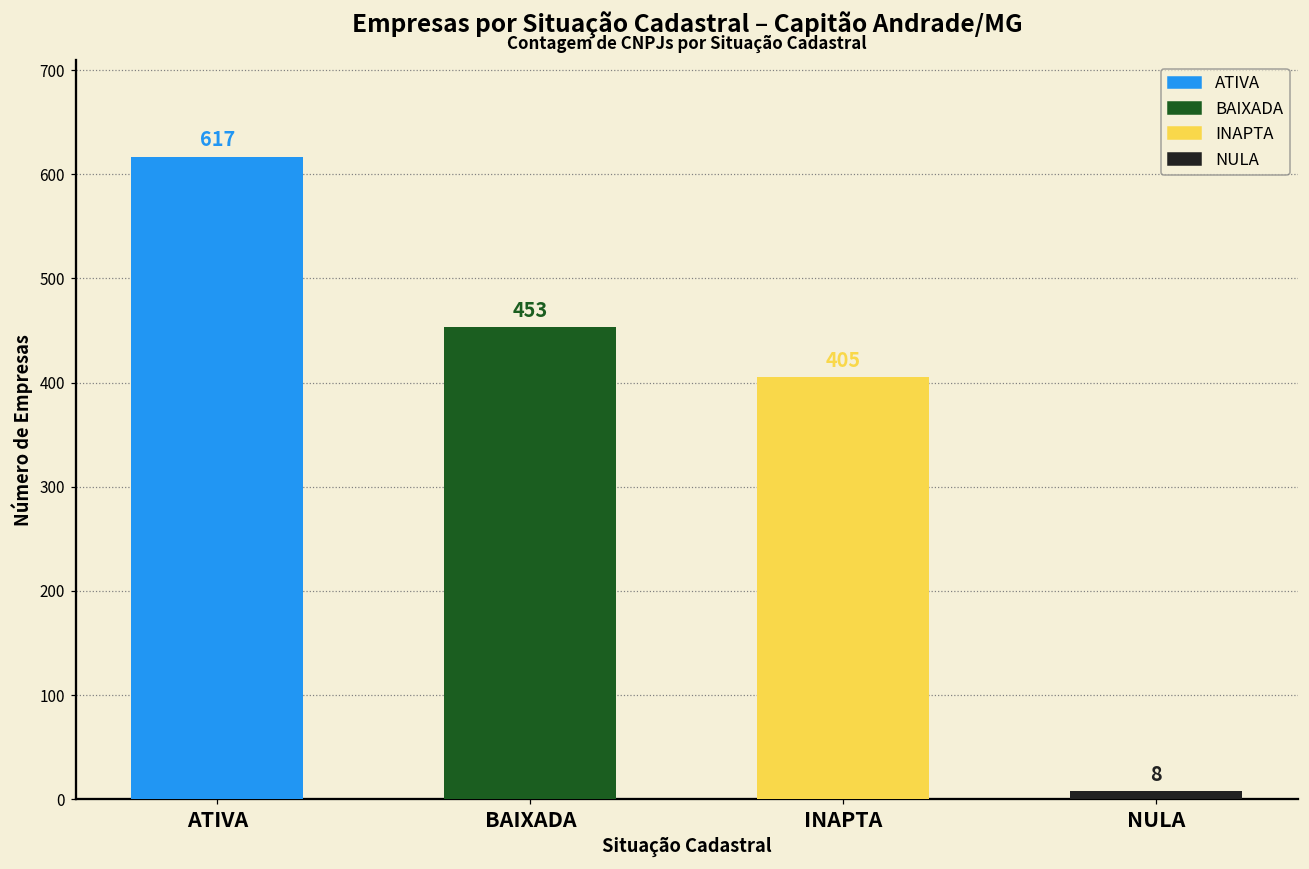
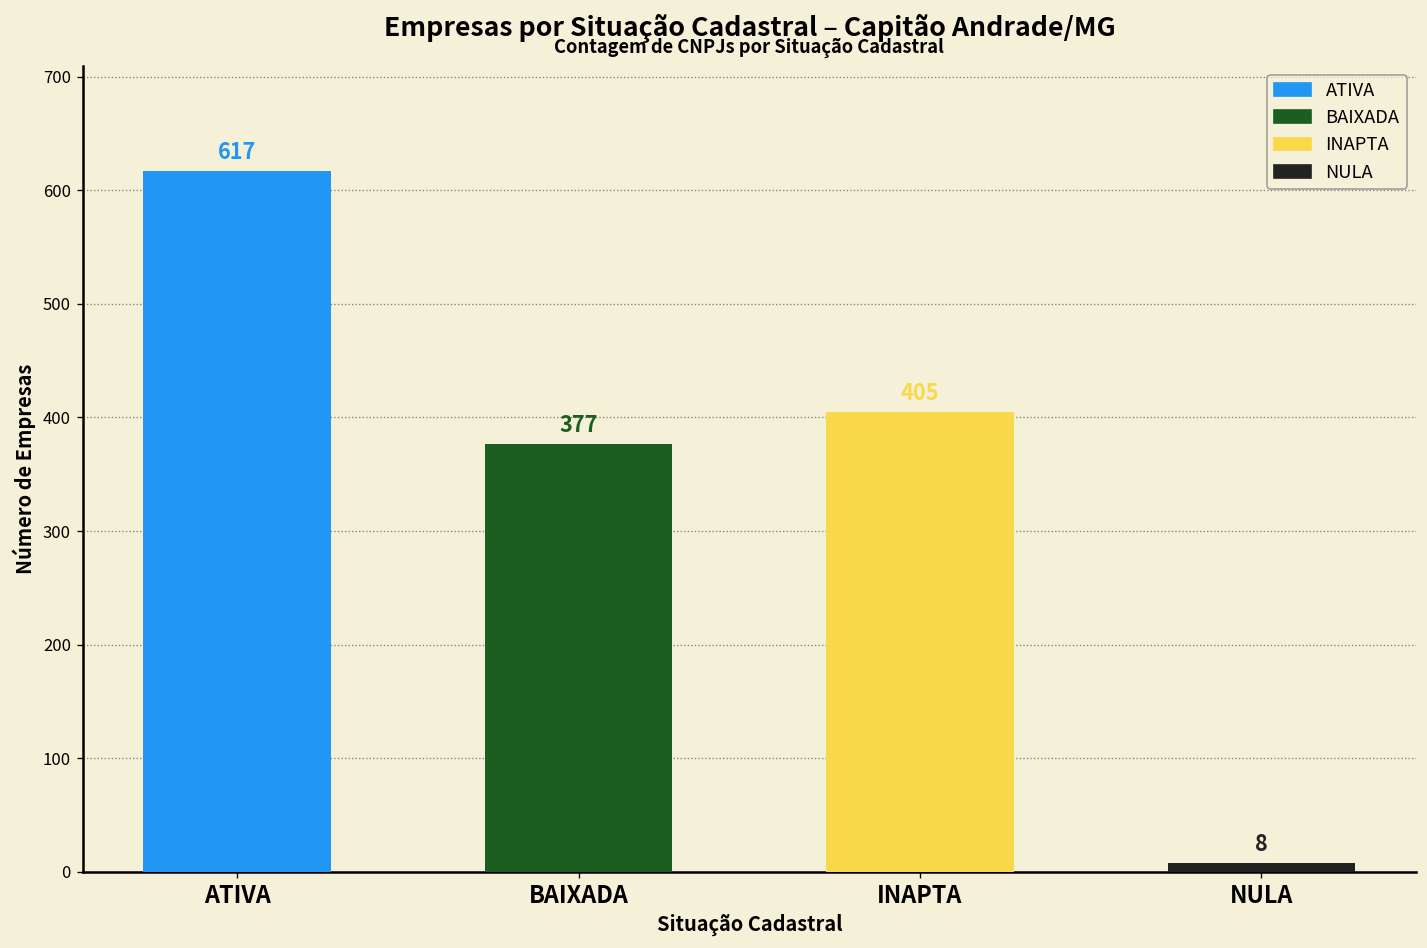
  {
    "ATIVA": 617,
-   "BAIXADA": 453,
+   "BAIXADA": 377,
    "INAPTA": 405,
    "NULA": 8
  }
